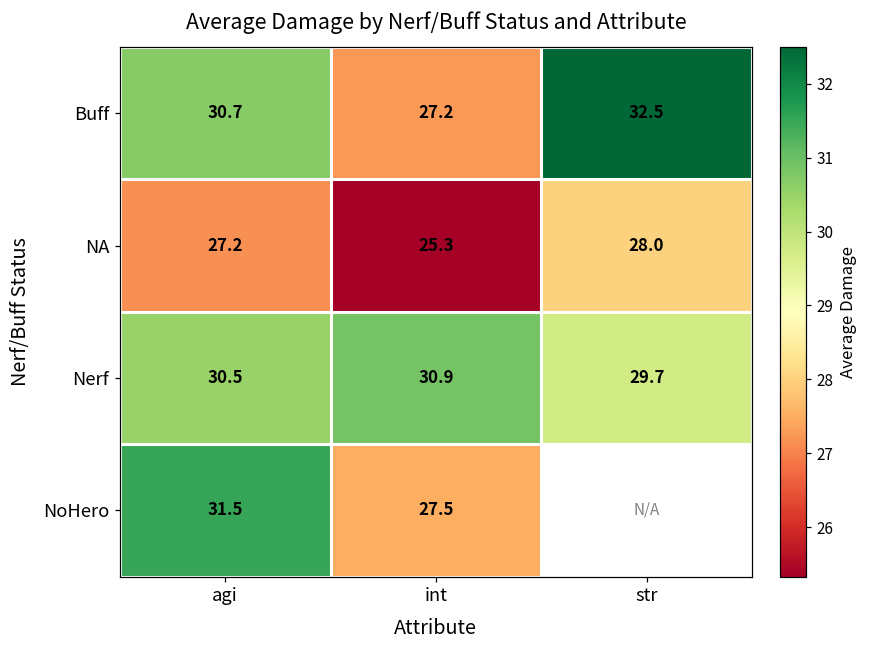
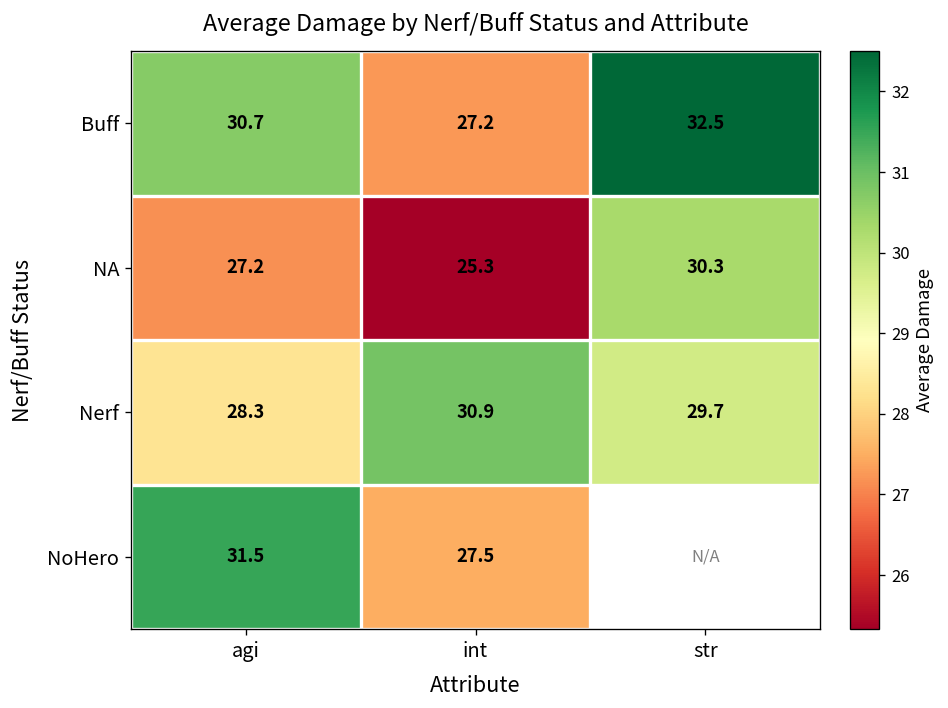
  {
    "Buff": {
      "agi": 30.7,
      "int": 27.2,
      "str": 32.5
    },
    "NA": {
      "agi": 27.2,
      "int": 25.3,
-     "str": 28.0
+     "str": 30.3
    },
    "Nerf": {
-     "agi": 30.5,
+     "agi": 28.3,
      "int": 30.9,
      "str": 29.7
    },
    "NoHero": {
      "agi": 31.5,
      "int": 27.5
    }
  }
